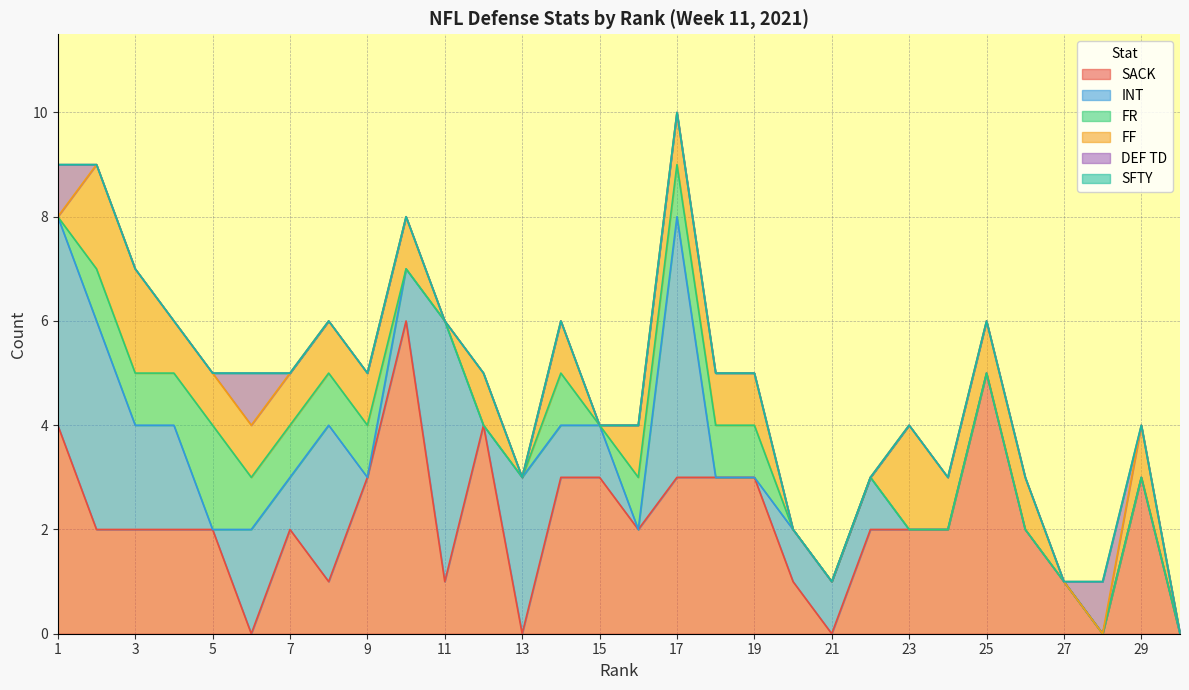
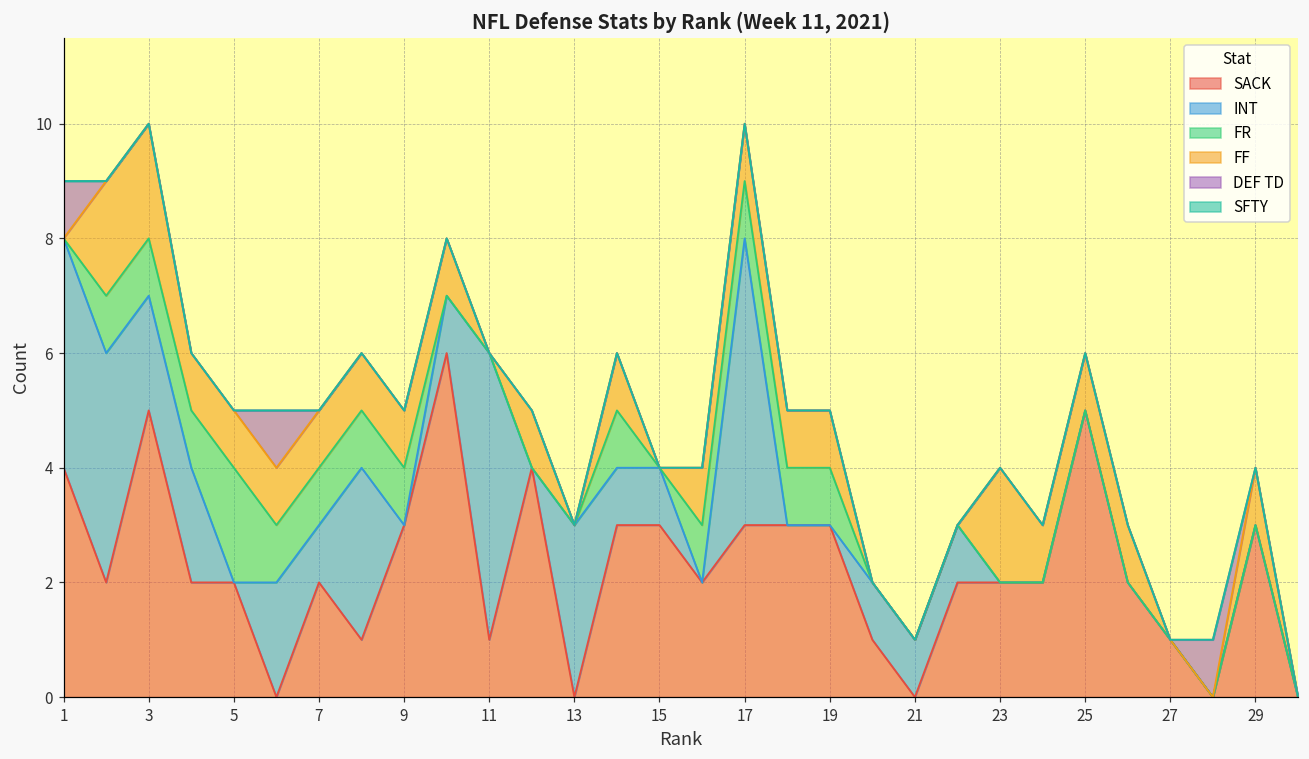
  {
    "SACK": {
      "1": 4,
-     "3": 2,
+     "3": 5,
      "7": 2,
      "11": 1,
      "13": 0,
      "15": 3,
      "17": 3,
      "21": 0
    },
    "INT": {
      "7": 3,
      "17": 8
    }
  }
